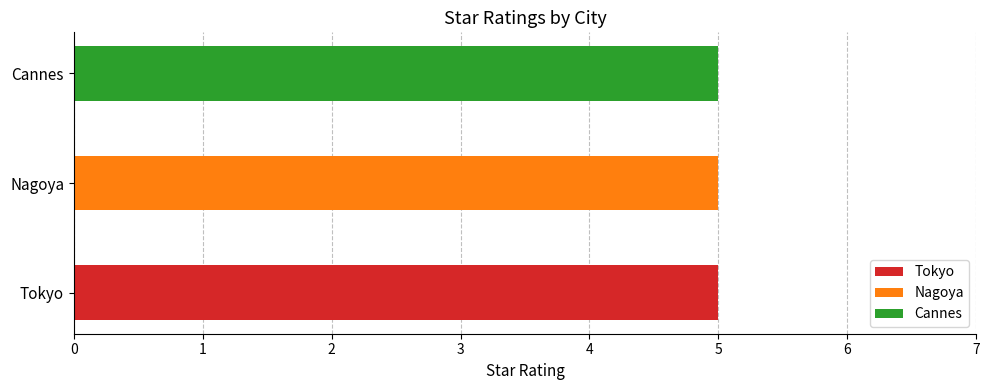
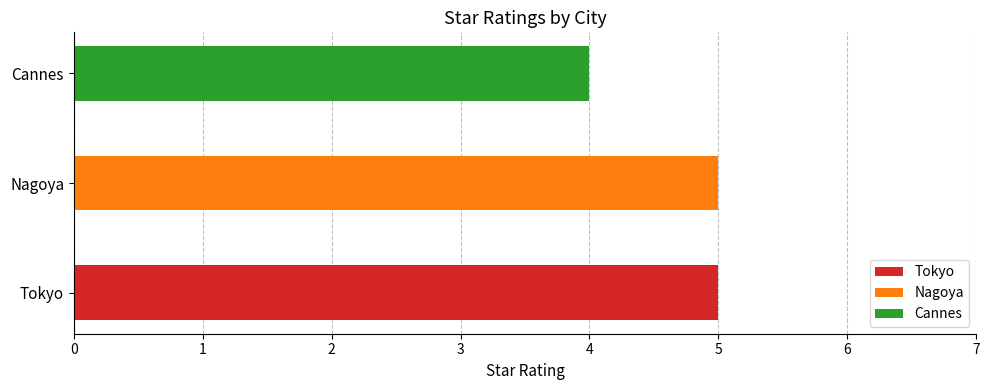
  {
-   "Cannes": 5,
+   "Cannes": 4,
    "Nagoya": 5,
    "Tokyo": 5
  }
